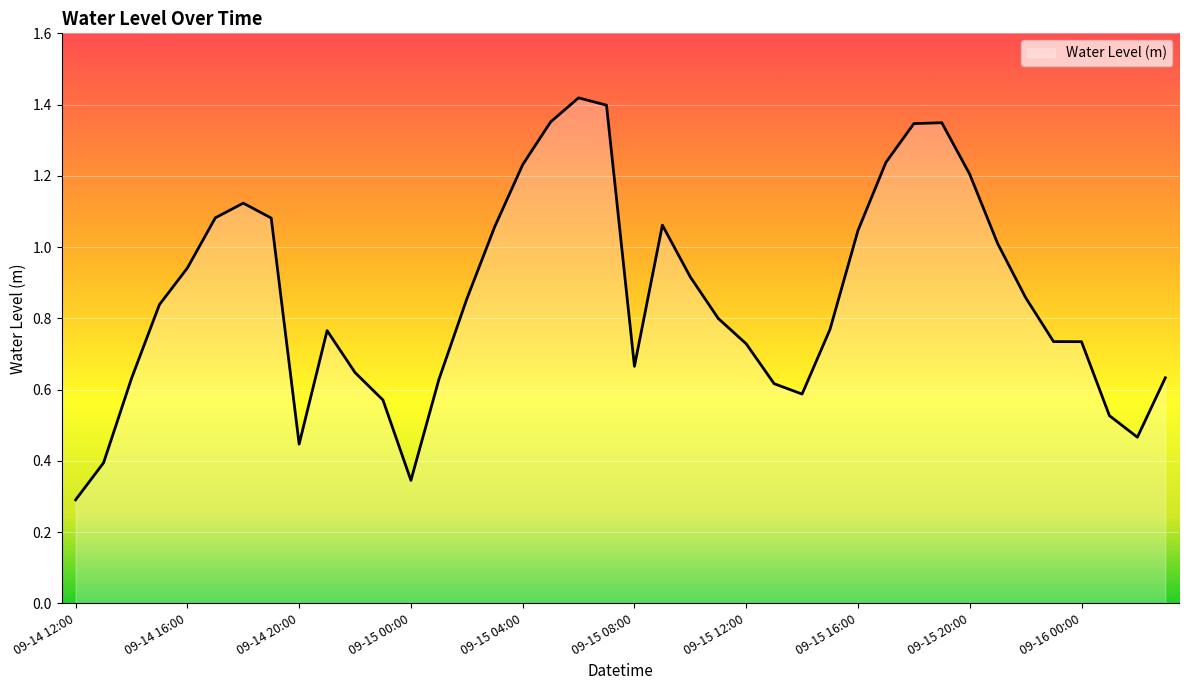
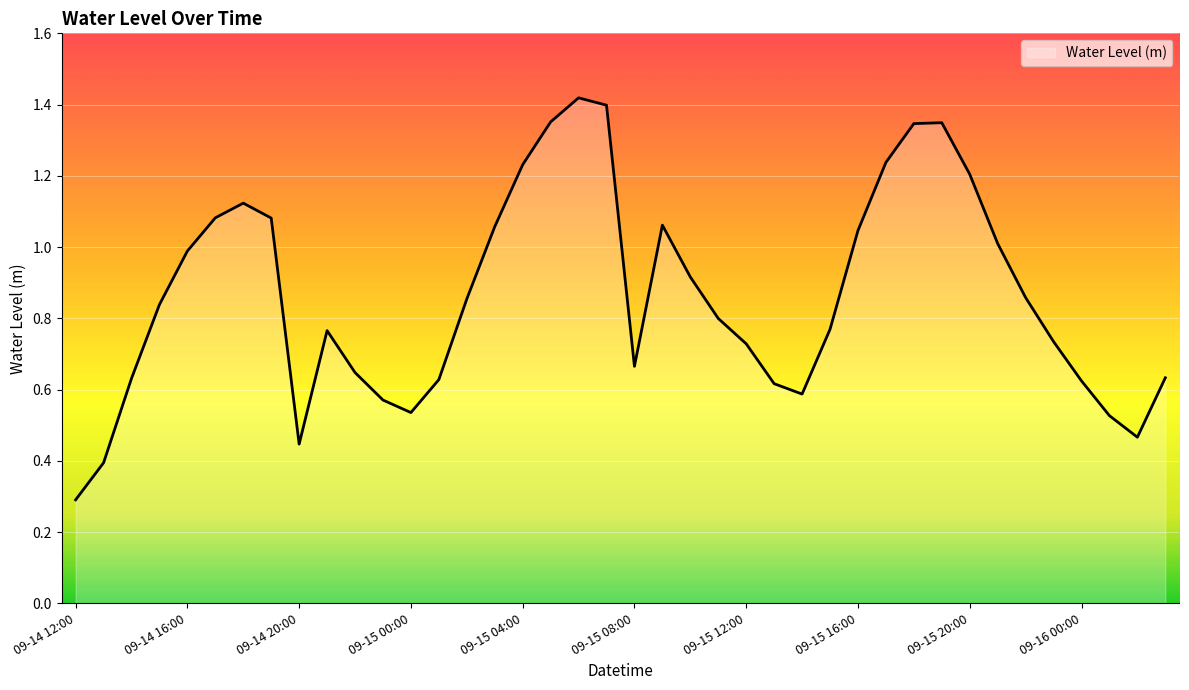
  {
    "09-14 12:00": 0.29,
-   "09-14 16:00": 0.94,
+   "09-14 16:00": 0.99,
    "09-14 20:00": 0.45,
-   "09-15 00:00": 0.35,
+   "09-15 00:00": 0.54,
    "09-15 04:00": 1.23,
    "09-15 08:00": 0.67,
    "09-15 12:00": 0.73,
    "09-15 16:00": 1.05,
    "09-15 20:00": 1.20,
-   "09-16 00:00": 0.73
+   "09-16 00:00": 0.62
  }
